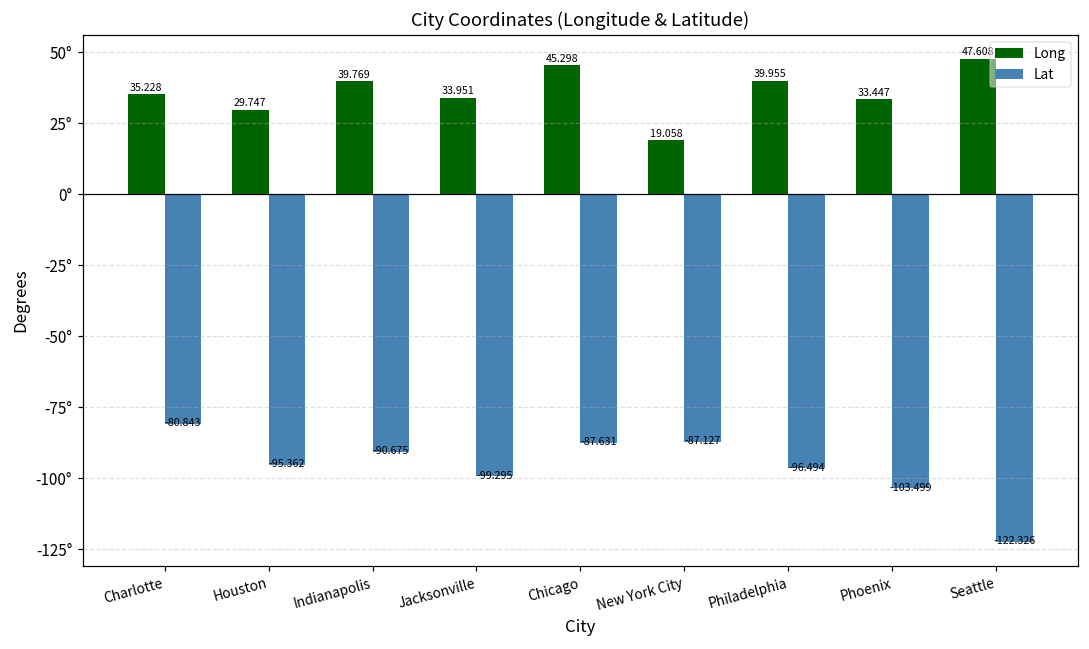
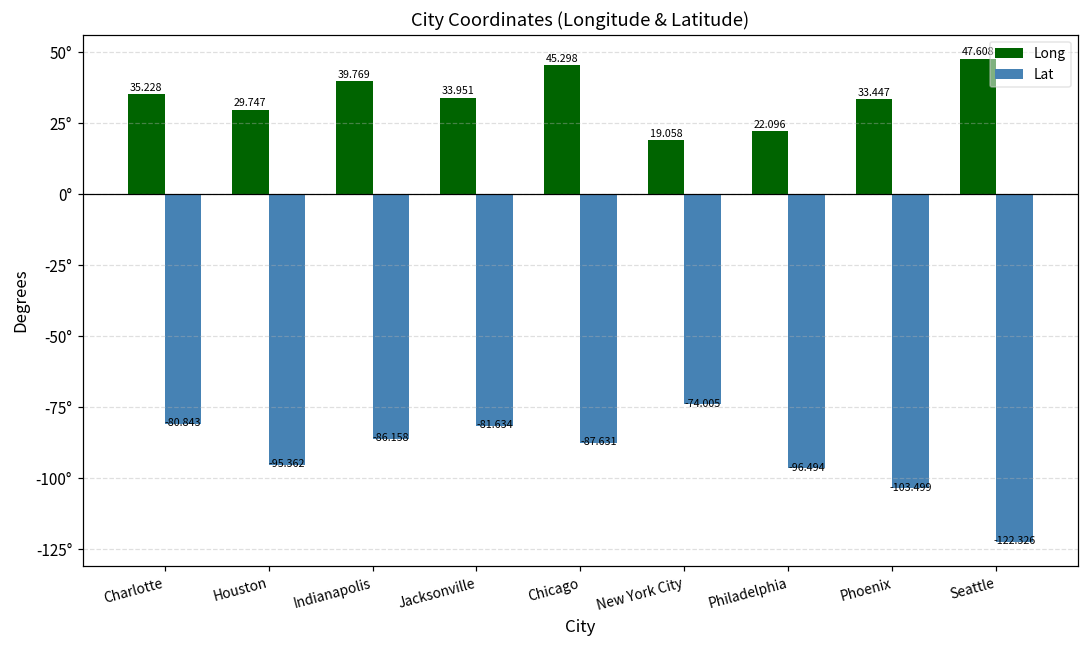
  {
    "Long": {
      "Charlotte": 35.228,
      "Houston": 29.747,
      "Indianapolis": 39.769,
      "Jacksonville": 33.951,
      "Chicago": 45.298,
      "New York City": 19.058,
-     "Philadelphia": 39.955,
+     "Philadelphia": 22.096,
      "Phoenix": 33.447
    },
    "Lat": {
      "Charlotte": -80.843,
      "Houston": -95.362,
-     "Indianapolis": -90.675,
-     "Jacksonville": -99.295,
+     "Indianapolis": -86.158,
+     "Jacksonville": -81.634,
      "Chicago": -87.631,
-     "New York City": -87.127,
+     "New York City": -74.005,
      "Philadelphia": -96.494,
      "Phoenix": -103.499,
      "Seattle": -122.326
    }
  }
